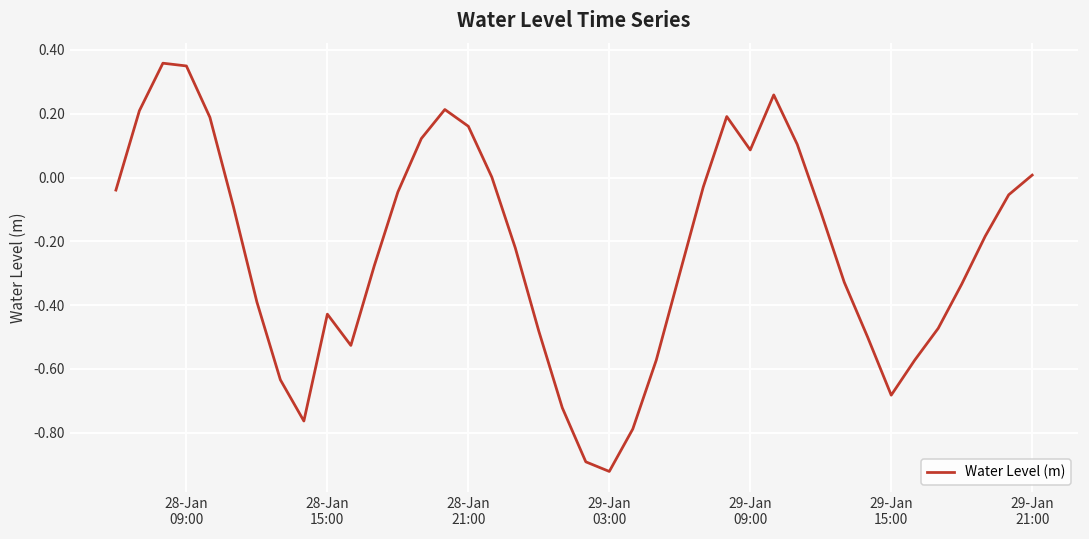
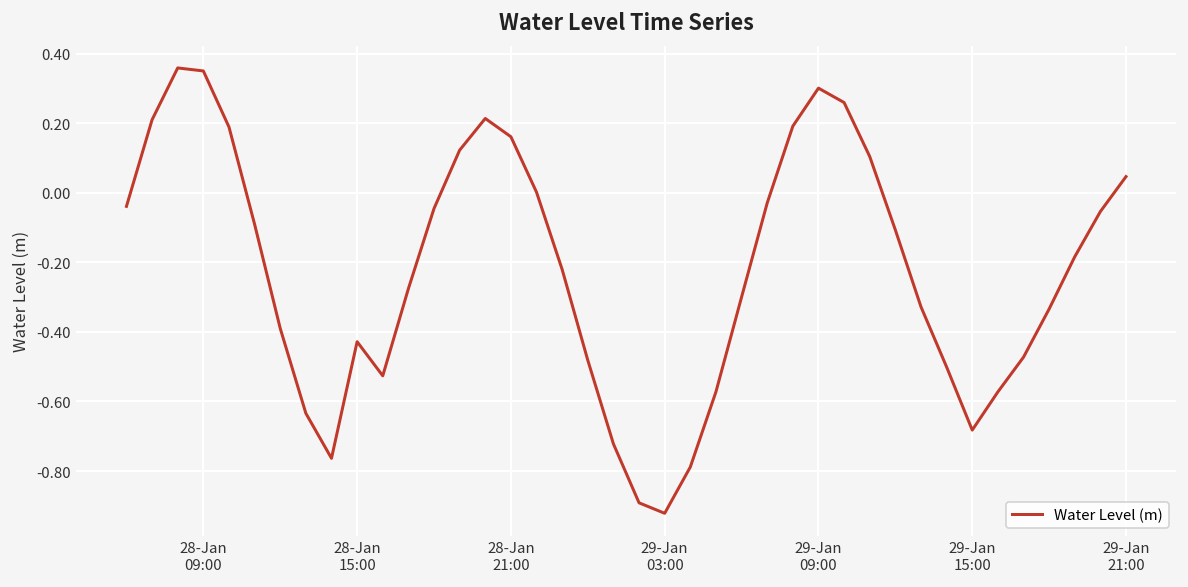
  {
    "28-Jan 09:00": 0.35,
    "28-Jan 15:00": -0.43,
    "28-Jan 21:00": 0.16,
    "29-Jan 03:00": -0.92,
-   "29-Jan 09:00": 0.09,
+   "29-Jan 09:00": 0.30,
    "29-Jan 15:00": -0.68,
-   "29-Jan 21:00": 0.01
+   "29-Jan 21:00": 0.05
  }
